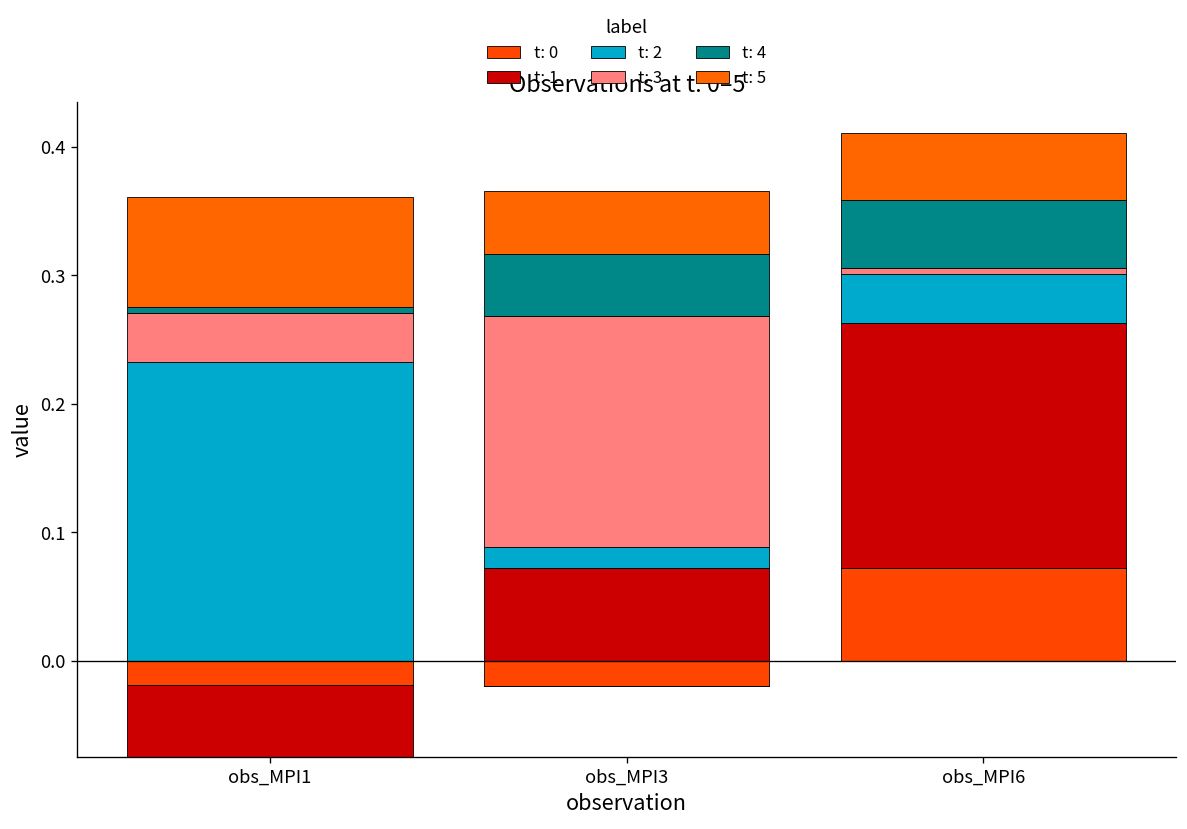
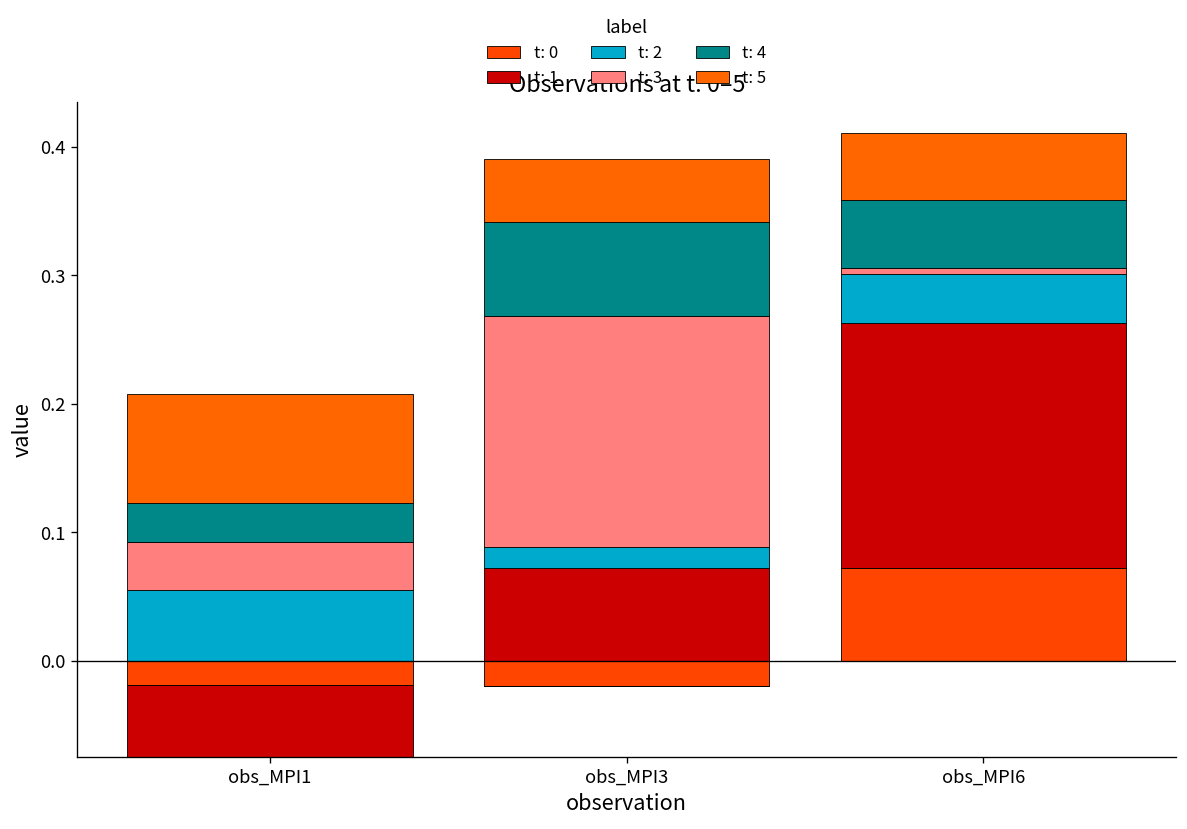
  {
    "t: 2": {
-     "obs_MPI1": 0.233,
+     "obs_MPI1": 0.055,
      "obs_MPI3": 0.016,
      "obs_MPI6": 0.038
    },
    "t: 3": {
      "obs_MPI1": 0.038,
      "obs_MPI3": 0.180,
      "obs_MPI6": 0.005
    },
    "t: 4": {
-     "obs_MPI1": 0.005,
-     "obs_MPI3": 0.049,
+     "obs_MPI1": 0.030,
+     "obs_MPI3": 0.074,
      "obs_MPI6": 0.053
    }
  }
